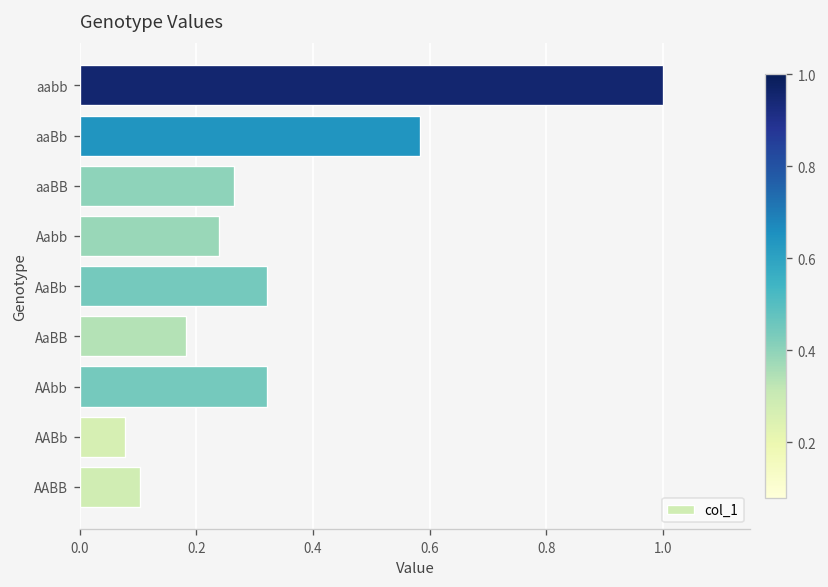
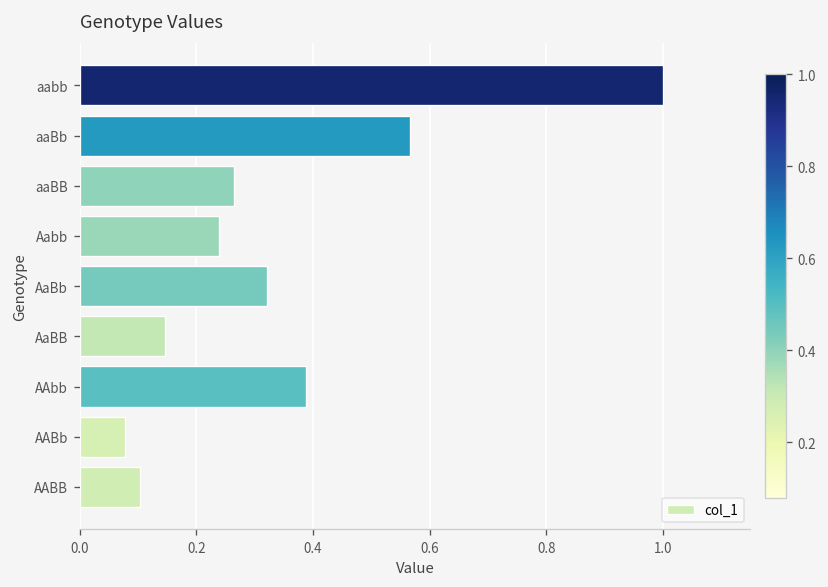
  {
    "aabb": 1.00,
-   "aaBb": 0.58,
+   "aaBb": 0.57,
    "aaBB": 0.26,
    "Aabb": 0.24,
    "AaBb": 0.32,
-   "AaBB": 0.18,
-   "AAbb": 0.32,
+   "AaBB": 0.15,
+   "AAbb": 0.39,
    "AABb": 0.08,
    "AABB": 0.10
  }
